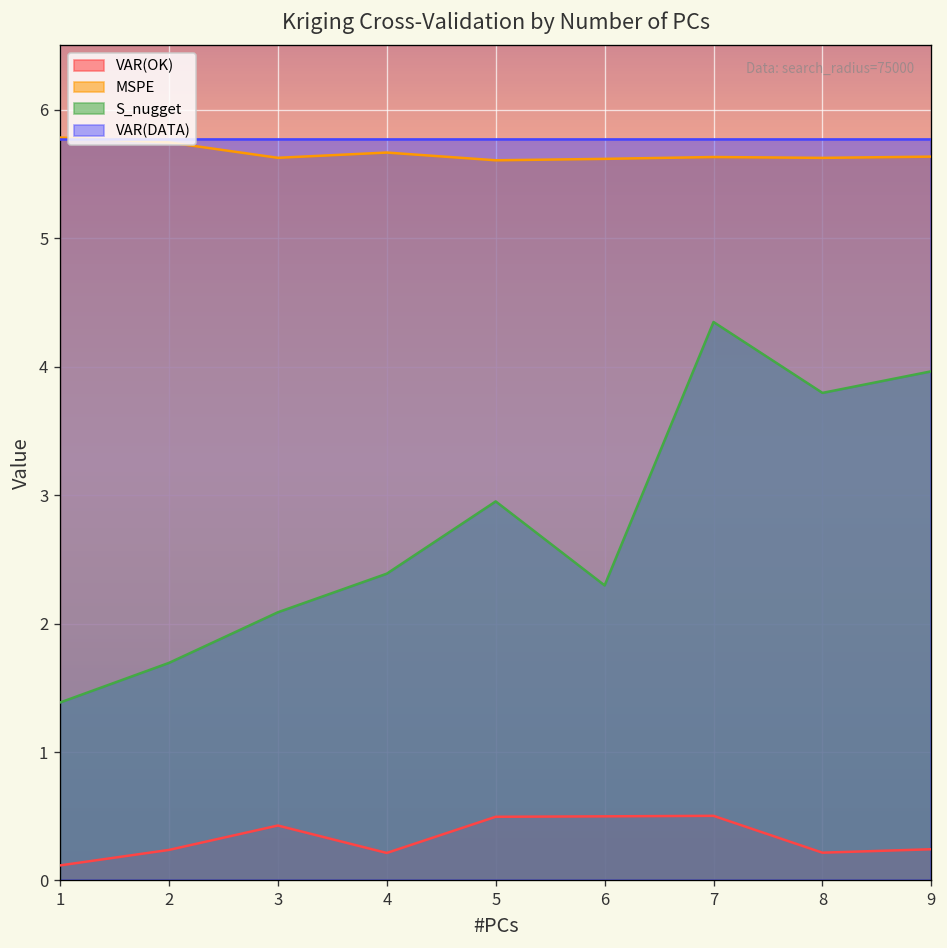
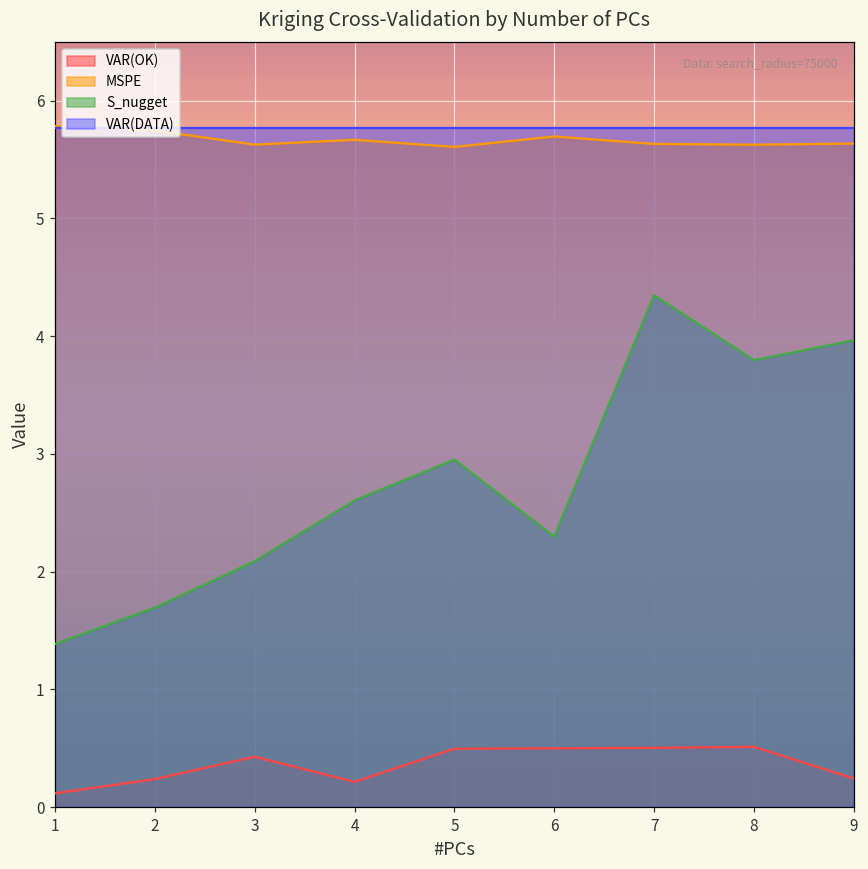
  {
    "VAR(OK)": {
      "1": 0.12,
      "2": 0.24,
      "3": 0.43,
      "4": 0.21,
      "5": 0.50,
      "6": 0.50,
      "7": 0.50,
-     "8": 0.22,
+     "8": 0.51,
      "9": 0.24
    },
    "MSPE": {
      "3": 5.63,
      "4": 5.67,
      "5": 5.61,
-     "6": 5.62,
+     "6": 5.69,
      "7": 5.63,
      "8": 5.62,
      "9": 5.63
    },
    "S_nugget": {
      "1": 1.39,
      "2": 1.69,
      "3": 2.09,
-     "4": 2.39,
+     "4": 2.60,
      "5": 2.95,
      "6": 2.30,
      "7": 4.35,
      "8": 3.80,
      "9": 3.96
    },
    "VAR(DATA)": {
      "3": 5.77,
      "4": 5.77,
      "5": 5.77,
      "6": 5.77,
      "7": 5.77,
      "8": 5.77,
      "9": 5.77
    }
  }
